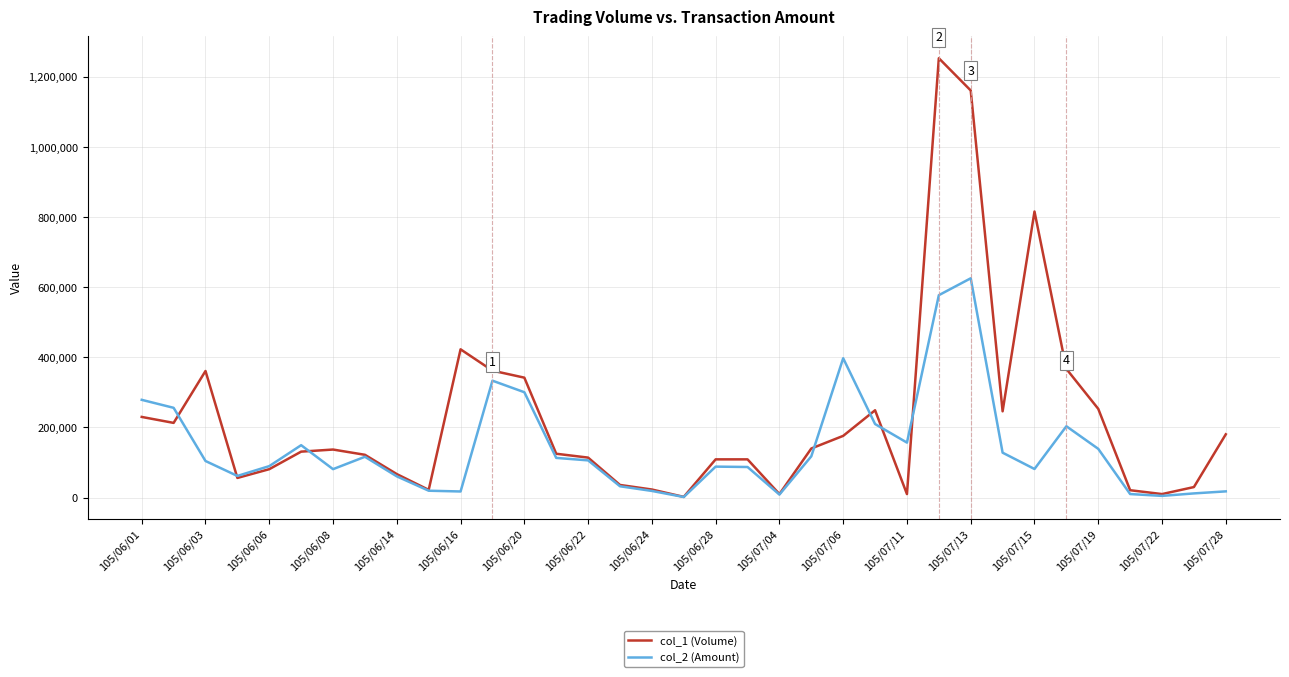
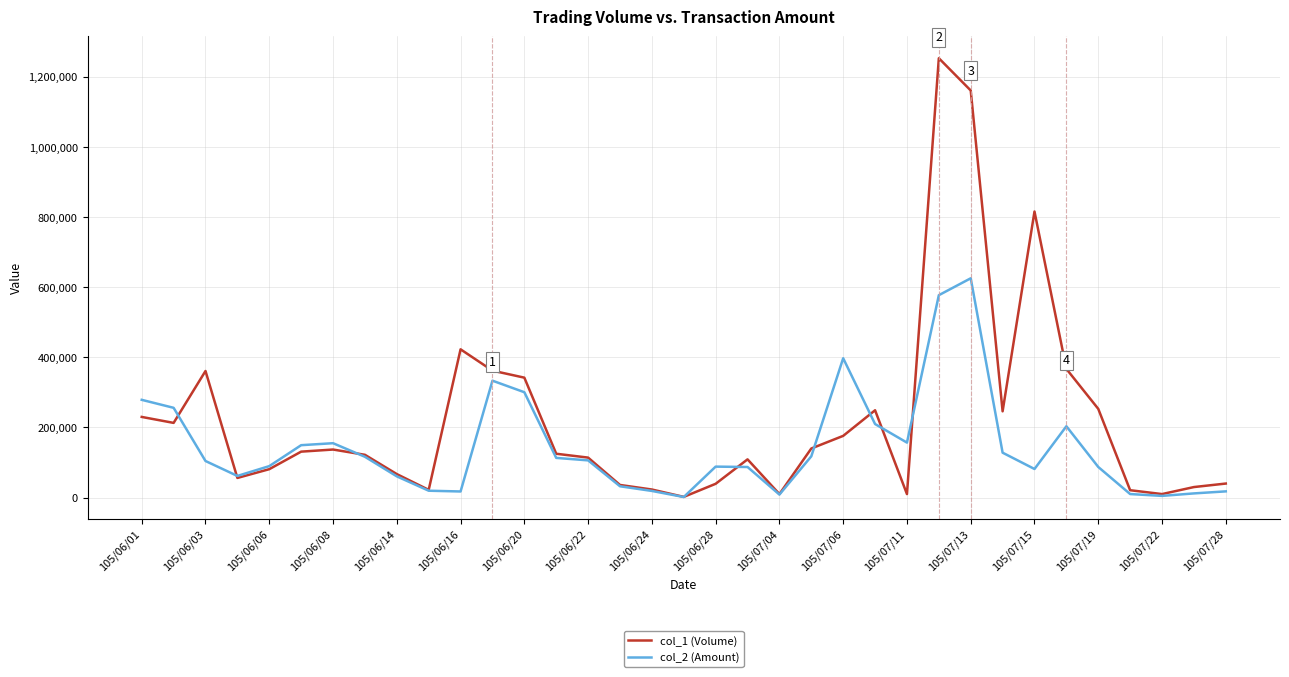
  {
    "col_1 (Volume)": {
      "105/06/01": "230,000",
      "105/06/03": "360,000",
      "105/06/06": "80,000",
      "105/06/08": "140,000",
      "105/06/16": "420,000",
      "105/06/20": "340,000",
      "105/06/22": "110,000",
-     "105/06/28": "110,000",
+     "105/06/28": "40,000",
      "105/07/06": "180,000",
      "105/07/11": "10,000",
      "105/07/15": "820,000",
      "105/07/19": "250,000",
-     "105/07/28": "180,000"
+     "105/07/28": "40,000"
    },
    "col_2 (Amount)": {
      "105/06/01": "280,000",
      "105/06/03": "100,000",
      "105/06/06": "90,000",
-     "105/06/08": "80,000",
+     "105/06/08": "160,000",
      "105/06/16": "20,000",
      "105/06/20": "300,000",
      "105/06/22": "110,000",
      "105/06/28": "90,000",
      "105/07/06": "400,000",
      "105/07/11": "160,000",
      "105/07/13": "630,000",
      "105/07/15": "80,000",
-     "105/07/19": "140,000",
+     "105/07/19": "90,000",
      "105/07/28": "20,000"
    }
  }
